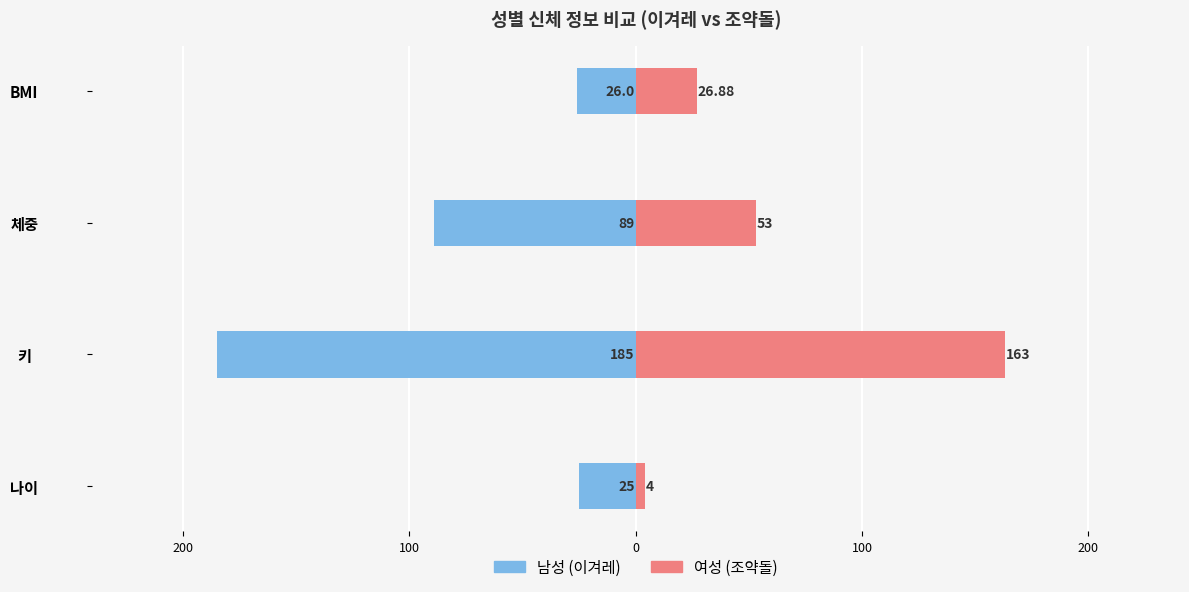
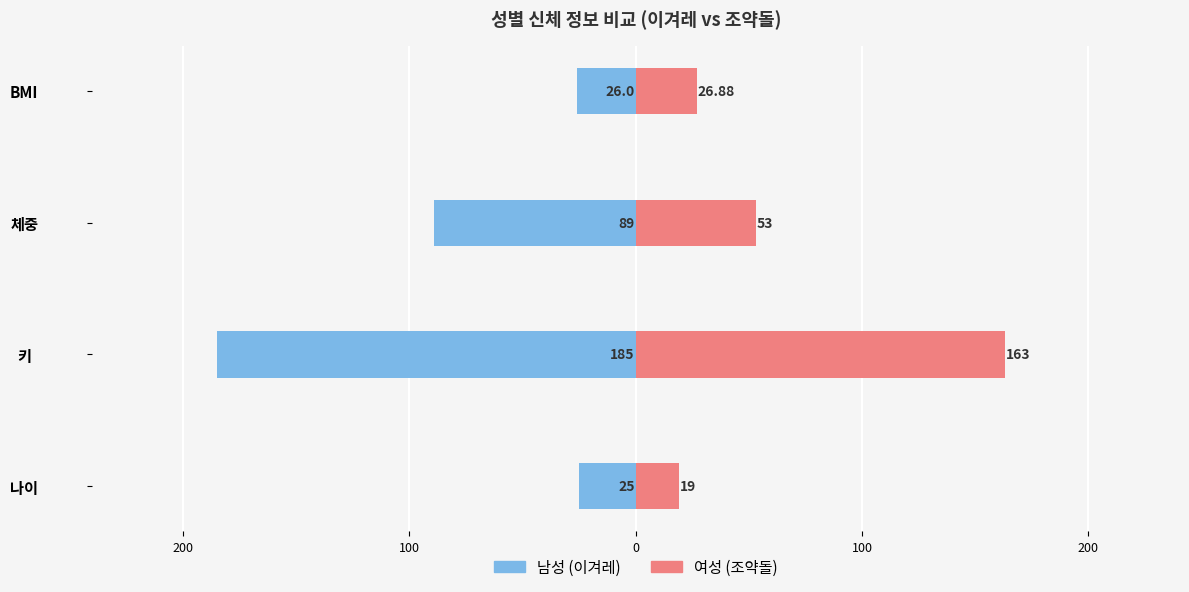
  {
    "여성 (조약돌)": {
      "BMI": 26.88,
      "체중": 53,
      "키": 163,
-     "나이": 4
+     "나이": 19
    }
  }
